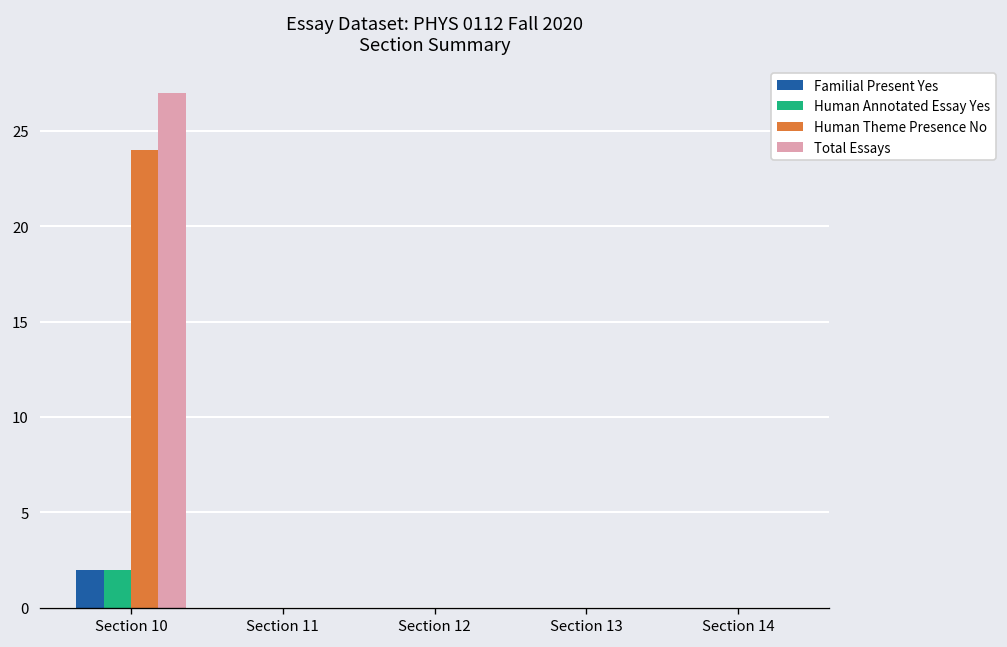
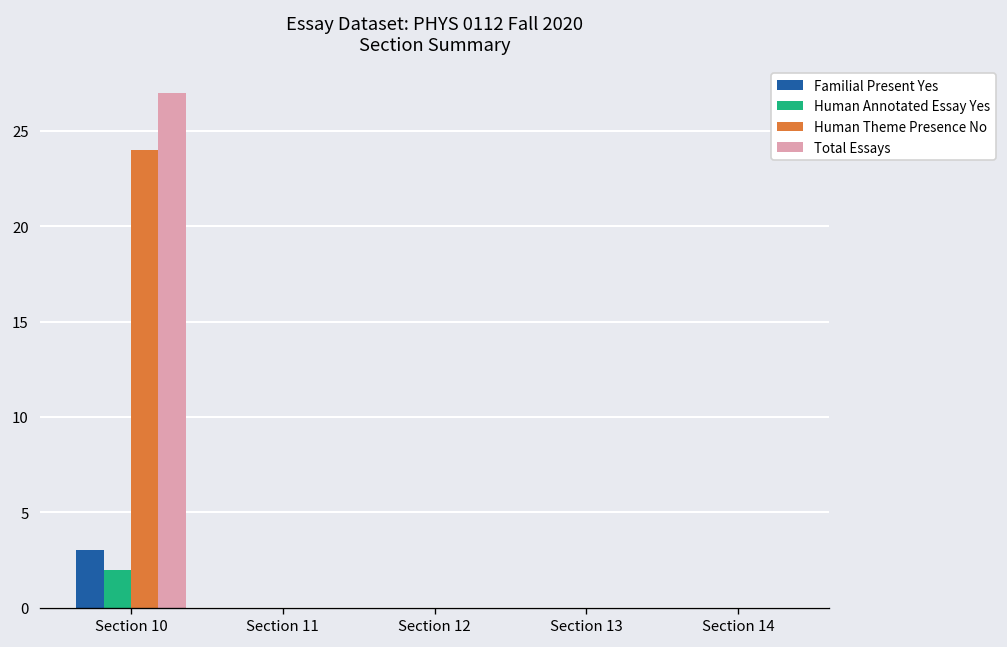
  {
    "Familial Present Yes": {
-     "Section 10": 2,
+     "Section 10": 3,
      "Section 11": 0,
      "Section 12": 0,
      "Section 13": 0,
      "Section 14": 0
    },
    "Human Annotated Essay Yes": {
      "Section 10": 2,
      "Section 11": 0,
      "Section 12": 0,
      "Section 13": 0,
      "Section 14": 0
    },
    "Human Theme Presence No": {
      "Section 10": 24,
      "Section 11": 0,
      "Section 12": 0,
      "Section 13": 0,
      "Section 14": 0
    },
    "Total Essays": {
      "Section 10": 27,
      "Section 11": 0,
      "Section 12": 0,
      "Section 13": 0,
      "Section 14": 0
    }
  }
